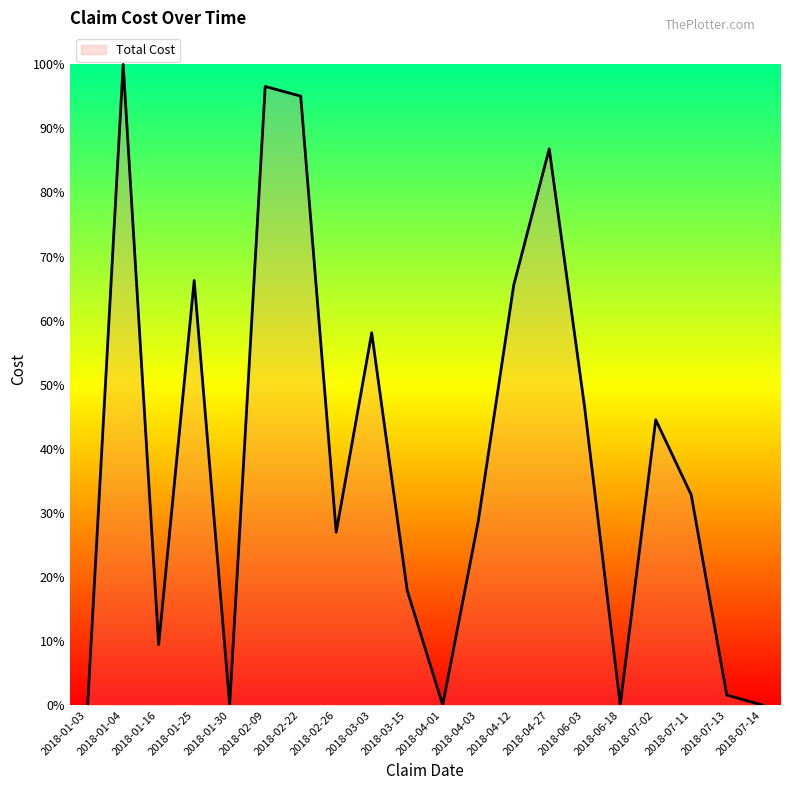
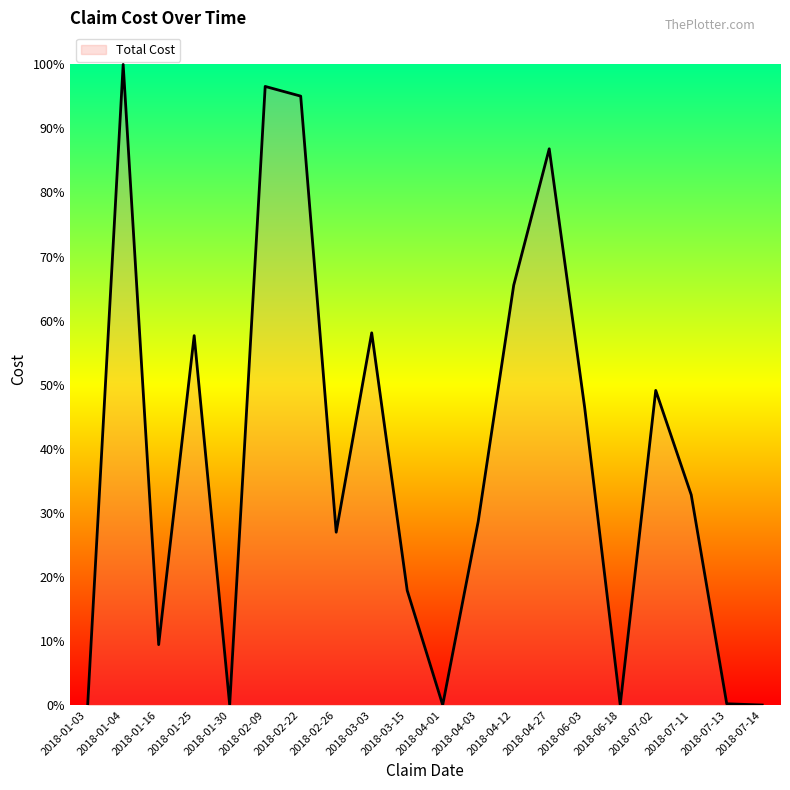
  {
    "2018-01-03": "0%",
    "2018-01-04": "100%",
    "2018-01-16": "9%",
-   "2018-01-25": "66%",
+   "2018-01-25": "58%",
    "2018-01-30": "0%",
    "2018-02-09": "97%",
    "2018-02-22": "95%",
    "2018-02-26": "27%",
    "2018-03-03": "58%",
    "2018-03-15": "18%",
    "2018-04-01": "0%",
    "2018-04-03": "29%",
    "2018-04-12": "66%",
    "2018-04-27": "87%",
    "2018-06-03": "46%",
    "2018-06-18": "0%",
-   "2018-07-02": "45%",
+   "2018-07-02": "49%",
    "2018-07-11": "33%",
-   "2018-07-13": "2%",
+   "2018-07-13": "0%",
    "2018-07-14": "0%"
  }
